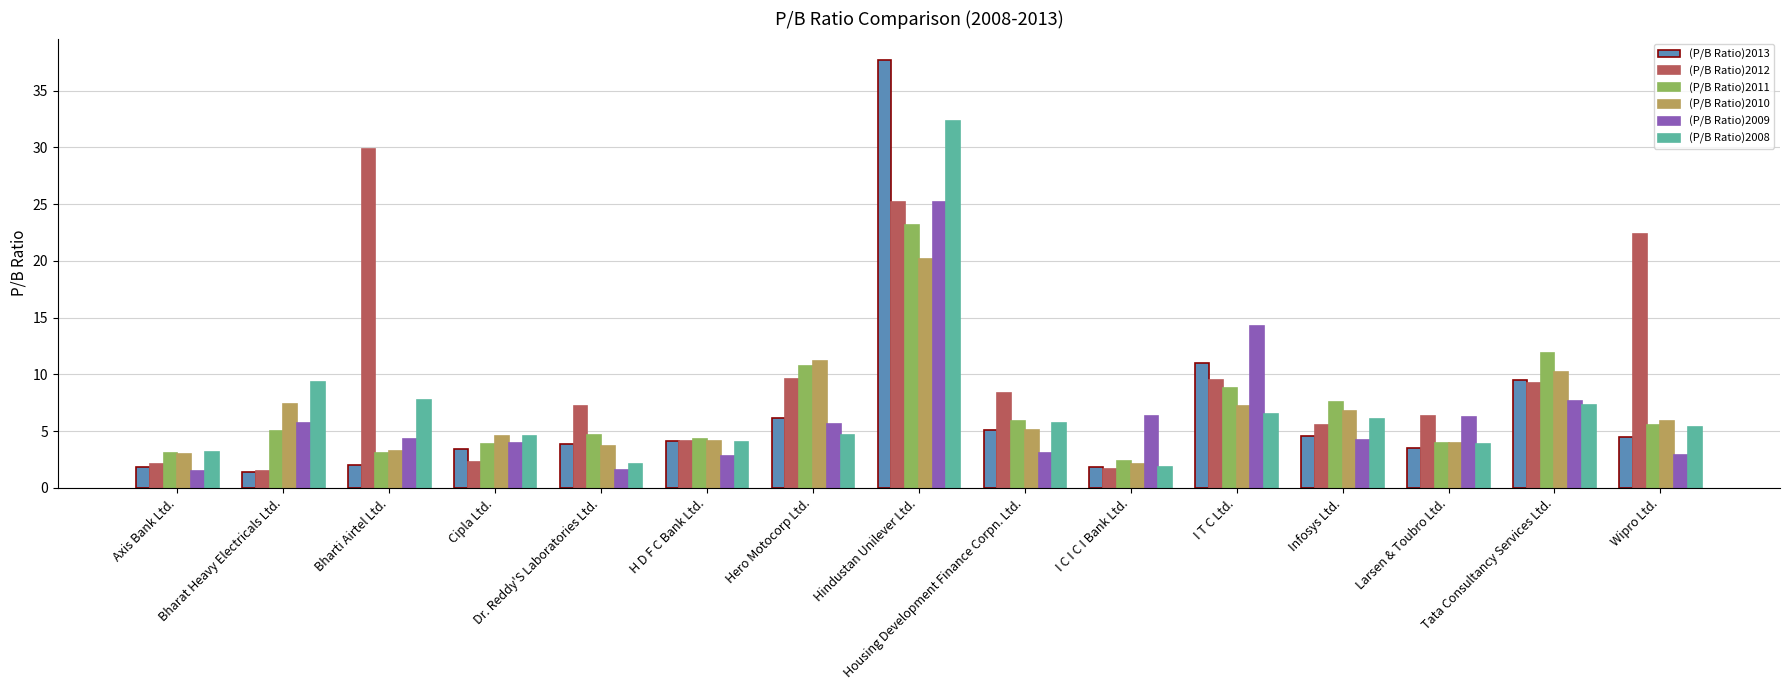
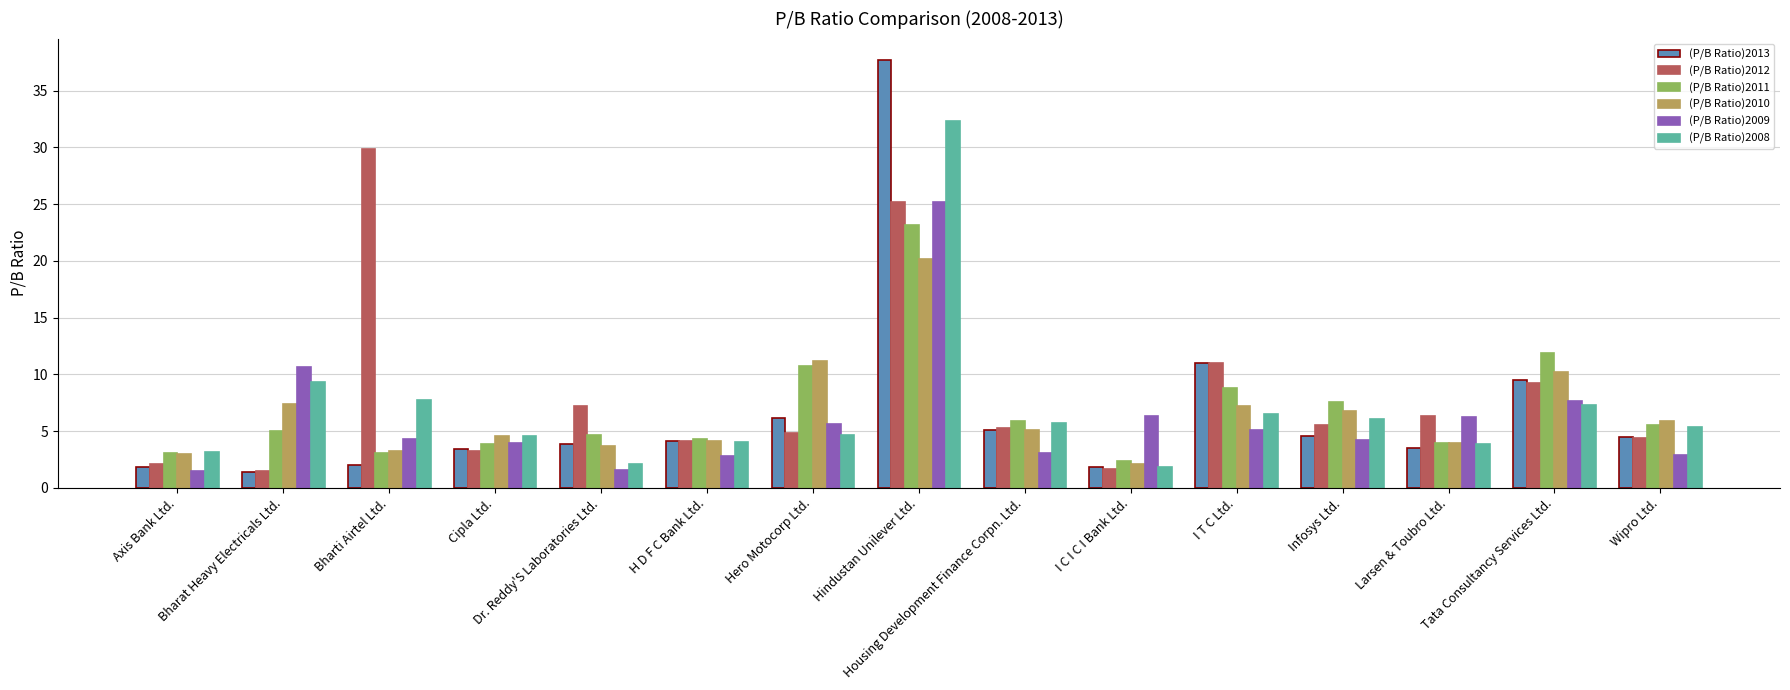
  {
    "(P/B Ratio)2012": {
      "Axis Bank Ltd.": 2.1,
      "Bharat Heavy Electricals Ltd.": 1.5,
      "Bharti Airtel Ltd.": 29.8,
-     "Cipla Ltd.": 2.2,
+     "Cipla Ltd.": 3.2,
      "Dr. Reddy'S Laboratories Ltd.": 7.2,
      "H D F C Bank Ltd.": 4.1,
-     "Hero Motocorp Ltd.": 9.6,
+     "Hero Motocorp Ltd.": 4.8,
      "Hindustan Unilever Ltd.": 25.2,
-     "Housing Development Finance Corpn. Ltd.": 8.3,
+     "Housing Development Finance Corpn. Ltd.": 5.2,
      "I C I C I Bank Ltd.": 1.7,
-     "I T C Ltd.": 9.5,
+     "I T C Ltd.": 11.0,
      "Infosys Ltd.": 5.5,
      "Larsen & Toubro Ltd.": 6.3,
      "Tata Consultancy Services Ltd.": 9.2,
-     "Wipro Ltd.": 22.4
+     "Wipro Ltd.": 4.4
    },
    "(P/B Ratio)2009": {
      "Axis Bank Ltd.": 1.5,
-     "Bharat Heavy Electricals Ltd.": 5.7,
+     "Bharat Heavy Electricals Ltd.": 10.6,
      "Bharti Airtel Ltd.": 4.3,
      "Cipla Ltd.": 3.9,
      "Dr. Reddy'S Laboratories Ltd.": 1.6,
      "H D F C Bank Ltd.": 2.8,
      "Hero Motocorp Ltd.": 5.6,
      "Hindustan Unilever Ltd.": 25.2,
      "Housing Development Finance Corpn. Ltd.": 3.1,
      "I C I C I Bank Ltd.": 6.4,
-     "I T C Ltd.": 14.3,
+     "I T C Ltd.": 5.1,
      "Infosys Ltd.": 4.3,
      "Larsen & Toubro Ltd.": 6.2,
      "Tata Consultancy Services Ltd.": 7.6,
      "Wipro Ltd.": 2.9
    }
  }
